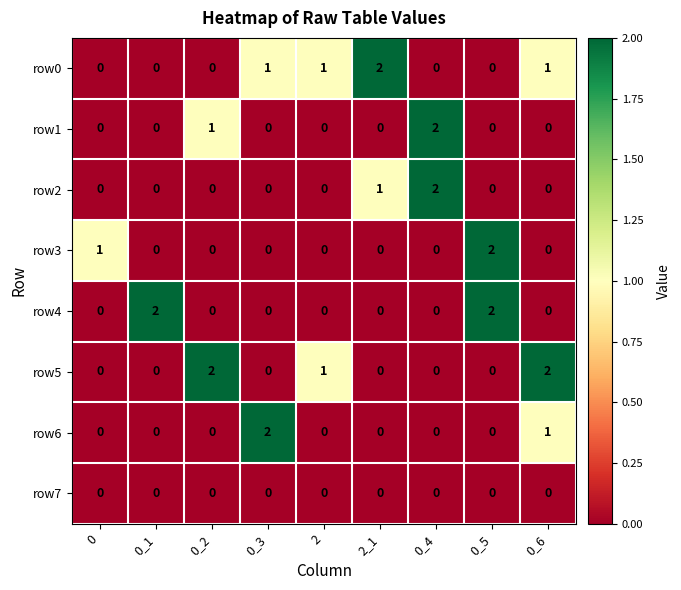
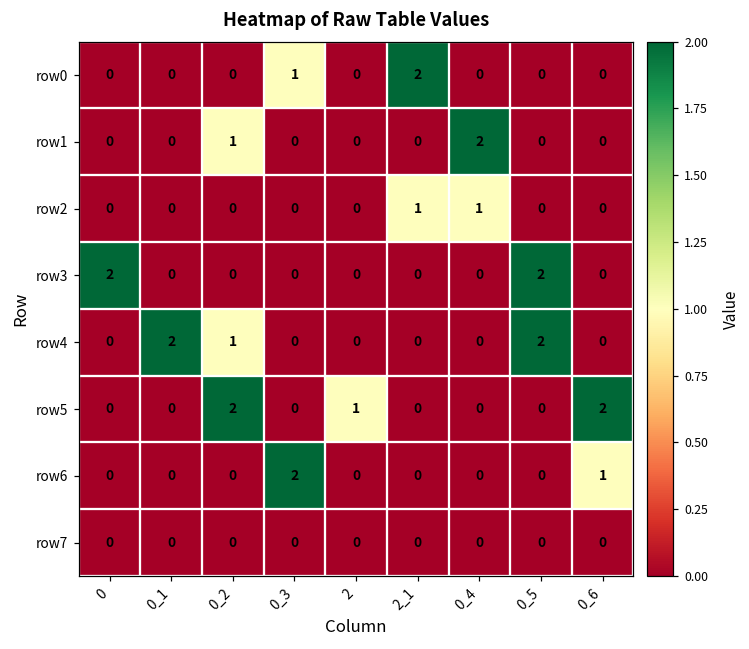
  {
    "row0": {
      "0": 0,
      "0_1": 0,
      "0_2": 0,
      "0_3": 1,
-     "2": 1,
+     "2": 0,
      "2_1": 2,
      "0_4": 0,
      "0_5": 0,
-     "0_6": 1
+     "0_6": 0
    },
    "row1": {
      "0": 0,
      "0_1": 0,
      "0_2": 1,
      "0_3": 0,
      "2": 0,
      "2_1": 0,
      "0_4": 2,
      "0_5": 0,
      "0_6": 0
    },
    "row2": {
      "0": 0,
      "0_1": 0,
      "0_2": 0,
      "0_3": 0,
      "2": 0,
      "2_1": 1,
-     "0_4": 2,
+     "0_4": 1,
      "0_5": 0,
      "0_6": 0
    },
    "row3": {
-     "0": 1,
+     "0": 2,
      "0_1": 0,
      "0_2": 0,
      "0_3": 0,
      "2": 0,
      "2_1": 0,
      "0_4": 0,
      "0_5": 2,
      "0_6": 0
    },
    "row4": {
      "0": 0,
      "0_1": 2,
-     "0_2": 0,
+     "0_2": 1,
      "0_3": 0,
      "2": 0,
      "2_1": 0,
      "0_4": 0,
      "0_5": 2,
      "0_6": 0
    },
    "row5": {
      "0": 0,
      "0_1": 0,
      "0_2": 2,
      "0_3": 0,
      "2": 1,
      "2_1": 0,
      "0_4": 0,
      "0_5": 0,
      "0_6": 2
    },
    "row6": {
      "0": 0,
      "0_1": 0,
      "0_2": 0,
      "0_3": 2,
      "2": 0,
      "2_1": 0,
      "0_4": 0,
      "0_5": 0,
      "0_6": 1
    },
    "row7": {
      "0": 0,
      "0_1": 0,
      "0_2": 0,
      "0_3": 0,
      "2": 0,
      "2_1": 0,
      "0_4": 0,
      "0_5": 0,
      "0_6": 0
    }
  }
